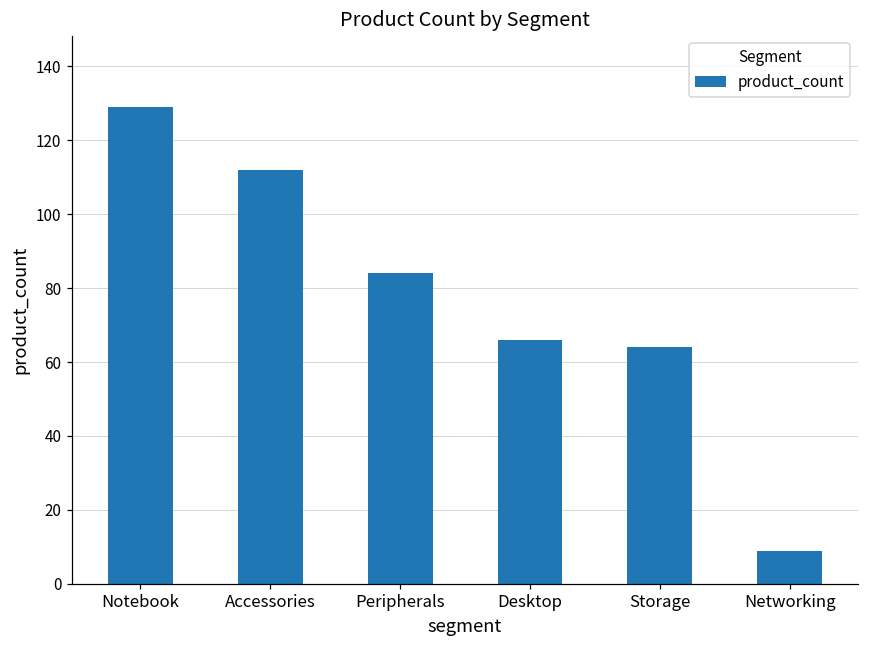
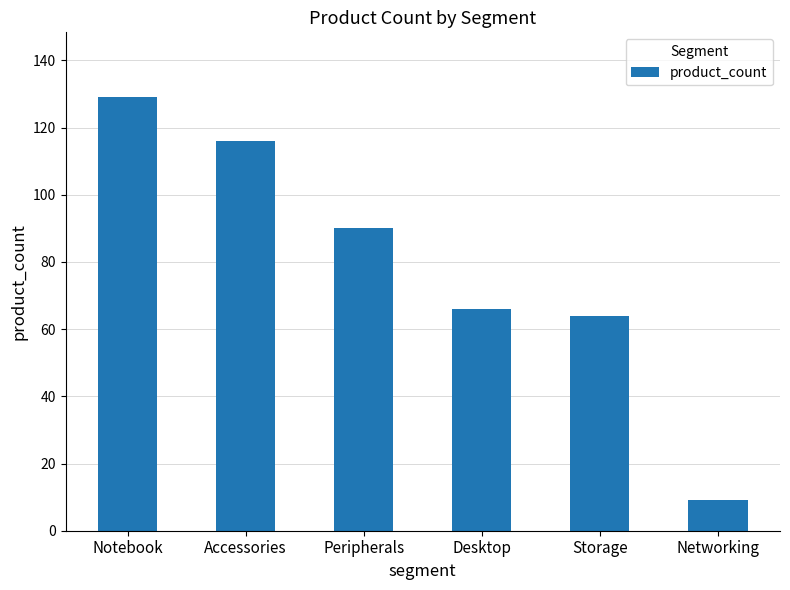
  {
    "Notebook": 129,
-   "Accessories": 112,
-   "Peripherals": 84,
+   "Accessories": 116,
+   "Peripherals": 90,
    "Desktop": 66,
    "Storage": 64,
    "Networking": 9
  }
